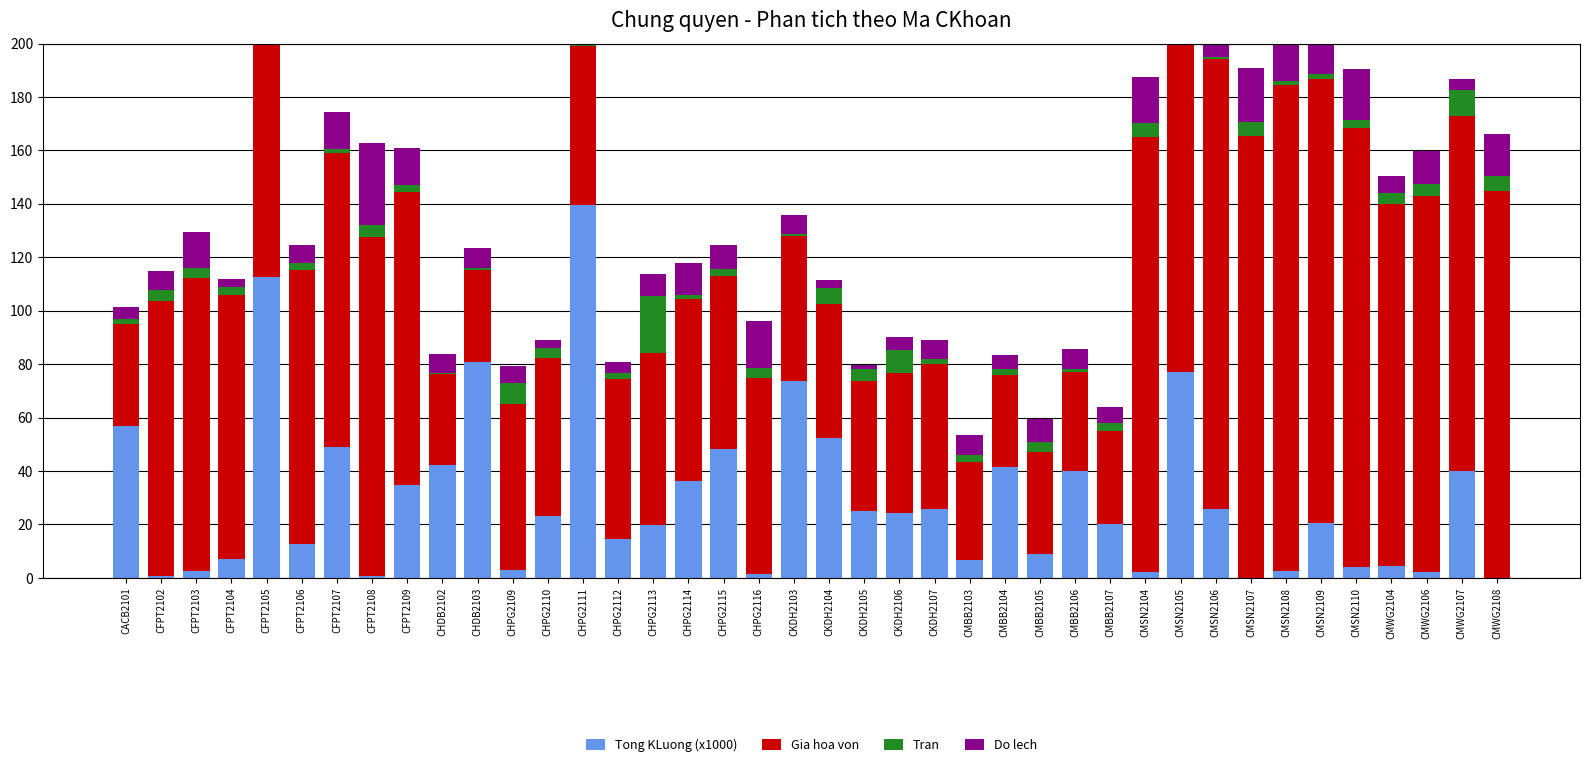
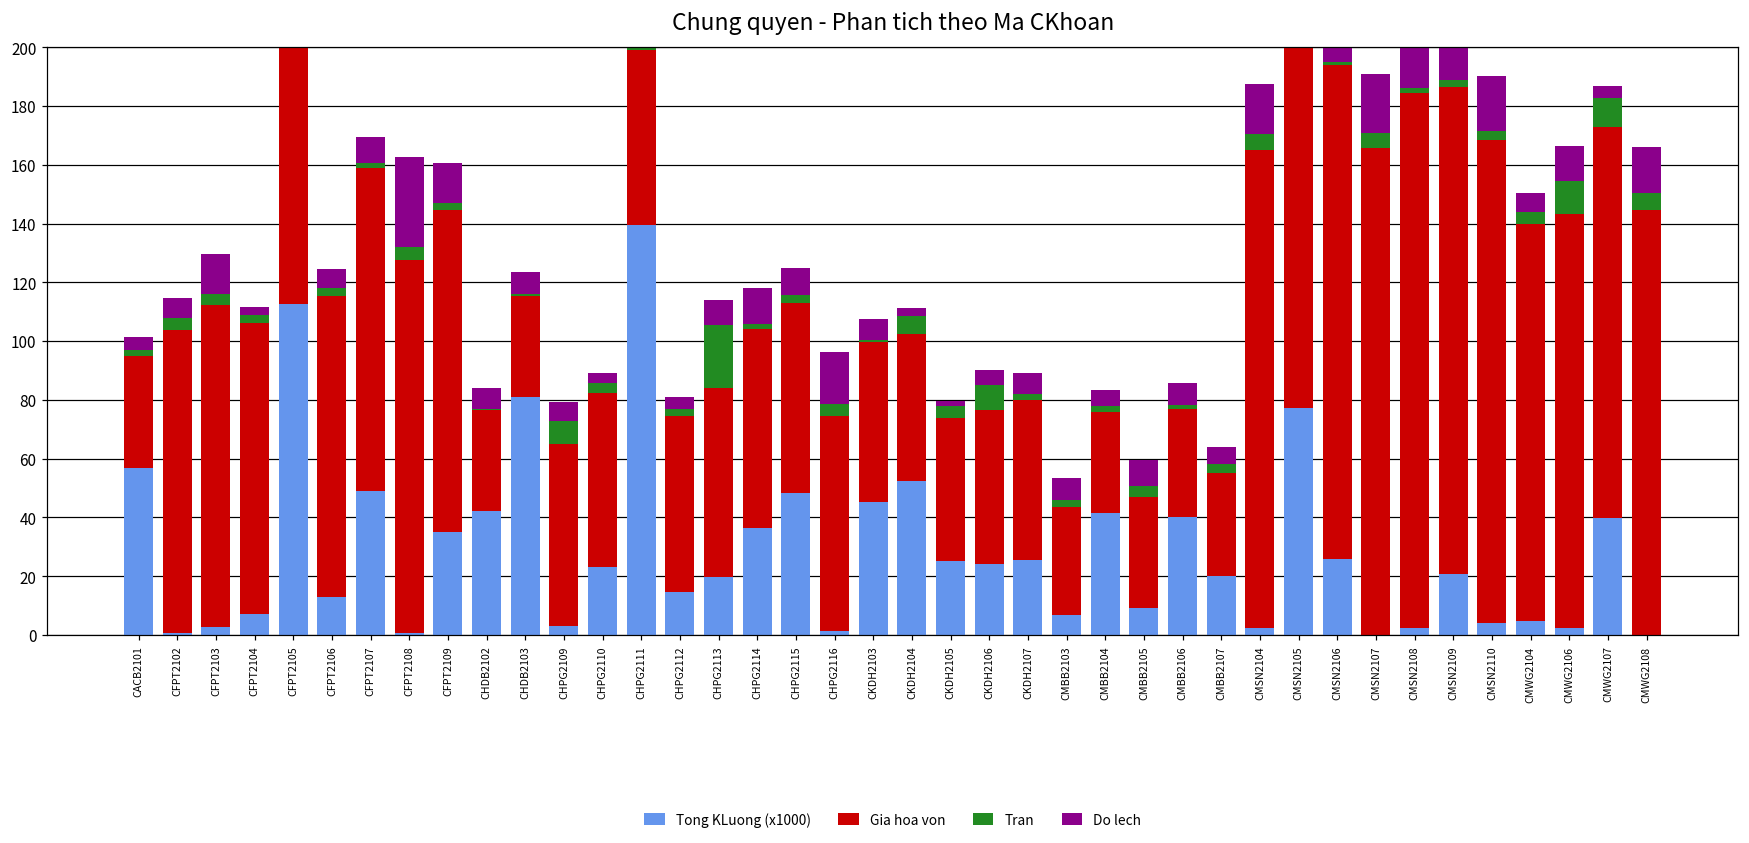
  {
    "Tong KLuong (x1000)": {
      "CACB2101": 57,
      "CFPT2103": 3,
      "CFPT2104": 7,
      "CFPT2105": 113,
      "CFPT2106": 13,
      "CFPT2107": 49,
      "CFPT2109": 35,
      "CHDB2102": 42,
      "CHDB2103": 81,
      "CHPG2109": 3,
      "CHPG2110": 23,
      "CHPG2111": 140,
      "CHPG2112": 15,
      "CHPG2113": 20,
      "CHPG2114": 36,
      "CHPG2115": 48,
      "CHPG2116": 1,
-     "CKDH2103": 74,
+     "CKDH2103": 45,
      "CKDH2104": 52,
      "CKDH2105": 25,
      "CKDH2106": 24,
      "CKDH2107": 26,
      "CMBB2103": 7,
      "CMBB2104": 41,
      "CMBB2105": 9,
      "CMBB2106": 40,
      "CMBB2107": 20,
      "CMSN2104": 2,
      "CMSN2105": 77,
      "CMSN2106": 26,
      "CMSN2108": 2,
      "CMSN2109": 21,
      "CMSN2110": 4,
      "CMWG2104": 5,
      "CMWG2106": 2,
      "CMWG2107": 40
    },
    "Gia hoa von": {
      "CACB2101": 38,
      "CFPT2102": 103,
      "CFPT2103": 110,
      "CFPT2104": 99,
      "CFPT2106": 103,
      "CFPT2107": 110,
      "CFPT2108": 127,
      "CFPT2109": 110,
      "CHDB2102": 34,
      "CHDB2103": 34,
      "CHPG2109": 62,
      "CHPG2110": 59,
      "CHPG2111": 59,
      "CHPG2112": 60,
      "CHPG2113": 64,
      "CHPG2114": 68,
      "CHPG2115": 65,
      "CHPG2116": 73,
      "CKDH2103": 54,
      "CKDH2104": 50,
      "CKDH2105": 49,
      "CKDH2106": 52,
      "CKDH2107": 54,
      "CMBB2103": 37,
      "CMBB2104": 34,
      "CMBB2105": 38,
      "CMBB2106": 37,
      "CMBB2107": 35,
      "CMSN2104": 163,
      "CMSN2106": 168,
      "CMSN2107": 165,
      "CMSN2108": 182,
      "CMSN2109": 166,
      "CMSN2110": 164,
      "CMWG2104": 135,
      "CMWG2106": 141,
      "CMWG2107": 133,
      "CMWG2108": 145
    },
    "Tran": {
      "CACB2101": 2,
      "CFPT2102": 4,
      "CFPT2103": 4,
      "CFPT2104": 3,
      "CFPT2106": 3,
      "CFPT2107": 2,
      "CFPT2108": 4,
      "CFPT2109": 3,
      "CHPG2109": 8,
      "CHPG2110": 4,
      "CHPG2112": 2,
      "CHPG2113": 21,
      "CHPG2114": 1,
      "CHPG2115": 2,
      "CHPG2116": 4,
      "CKDH2104": 6,
      "CKDH2105": 4,
      "CKDH2106": 9,
      "CKDH2107": 2,
      "CMBB2103": 3,
      "CMBB2104": 2,
      "CMBB2105": 4,
      "CMBB2106": 1,
      "CMBB2107": 3,
      "CMSN2104": 5,
      "CMSN2107": 5,
      "CMSN2108": 2,
      "CMSN2109": 2,
      "CMSN2110": 3,
      "CMWG2104": 4,
-     "CMWG2106": 4,
+     "CMWG2106": 11,
      "CMWG2107": 10,
      "CMWG2108": 6
    },
    "Do lech": {
      "CACB2101": 4,
      "CFPT2102": 7,
      "CFPT2103": 14,
      "CFPT2104": 3,
      "CFPT2106": 6,
-     "CFPT2107": 14,
+     "CFPT2107": 9,
      "CFPT2108": 31,
      "CFPT2109": 14,
      "CHDB2102": 7,
      "CHDB2103": 7,
      "CHPG2109": 6,
      "CHPG2110": 3,
      "CHPG2112": 4,
      "CHPG2113": 9,
      "CHPG2114": 12,
      "CHPG2115": 9,
      "CHPG2116": 18,
      "CKDH2103": 7,
      "CKDH2104": 3,
      "CKDH2105": 2,
      "CKDH2106": 5,
      "CKDH2107": 7,
      "CMBB2103": 8,
      "CMBB2104": 5,
      "CMBB2105": 9,
      "CMBB2106": 8,
      "CMBB2107": 6,
      "CMSN2104": 17,
      "CMSN2107": 20,
      "CMSN2110": 19,
      "CMWG2104": 7,
      "CMWG2106": 12,
      "CMWG2107": 4,
      "CMWG2108": 16
    }
  }
